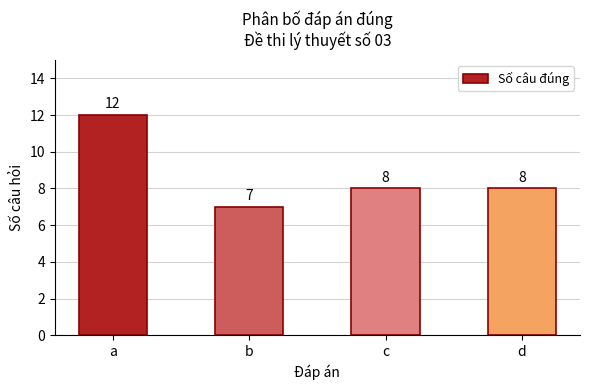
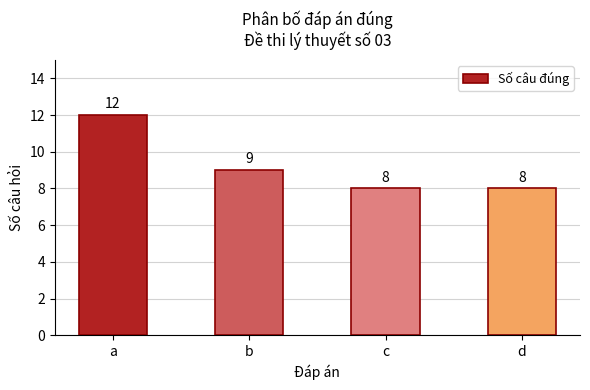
  {
    "a": 12,
-   "b": 7,
+   "b": 9,
    "c": 8,
    "d": 8
  }
